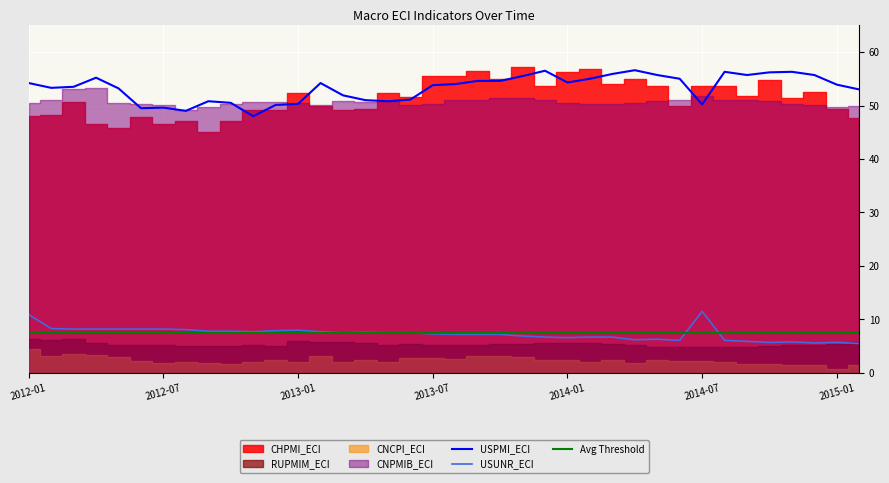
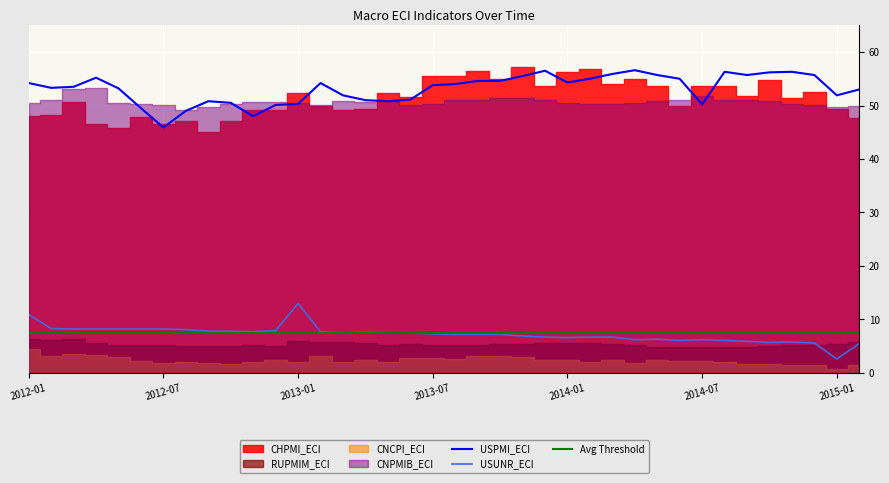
  {
    "USPMI_ECI": {
      "2012-01": 54,
-     "2012-07": 50,
+     "2012-07": 46,
      "2013-01": 50,
      "2013-07": 54,
      "2014-01": 54,
      "2014-07": 50,
-     "2015-01": 54
+     "2015-01": 52
    },
    "USUNR_ECI": {
      "2012-01": 11,
      "2012-07": 8,
-     "2013-01": 8,
+     "2013-01": 13,
      "2013-07": 7,
      "2014-01": 7,
-     "2014-07": 12,
-     "2015-01": 6
+     "2014-07": 6,
+     "2015-01": 3
    }
  }
